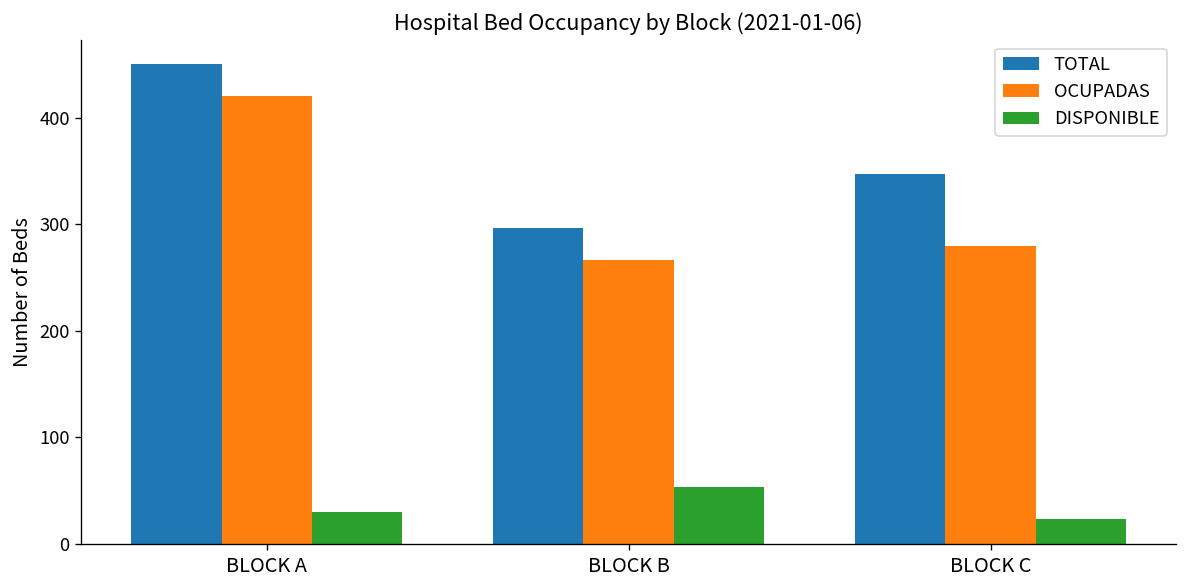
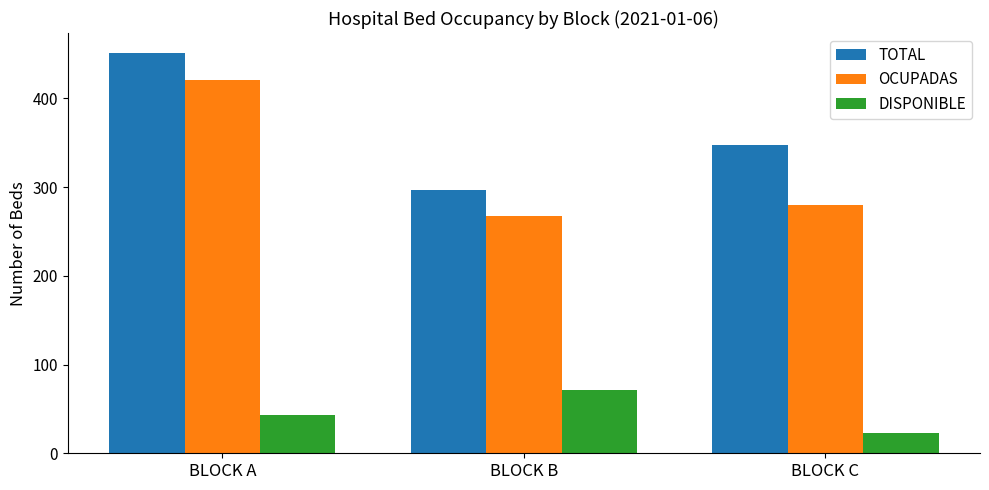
  {
    "TOTAL": {
      "BLOCK A": 450,
      "BLOCK B": 300,
      "BLOCK C": 350
    },
    "OCUPADAS": {
      "BLOCK A": 420,
      "BLOCK B": 270,
      "BLOCK C": 280
    },
    "DISPONIBLE": {
-     "BLOCK A": 30,
-     "BLOCK B": 50,
+     "BLOCK A": 40,
+     "BLOCK B": 70,
      "BLOCK C": 20
    }
  }
